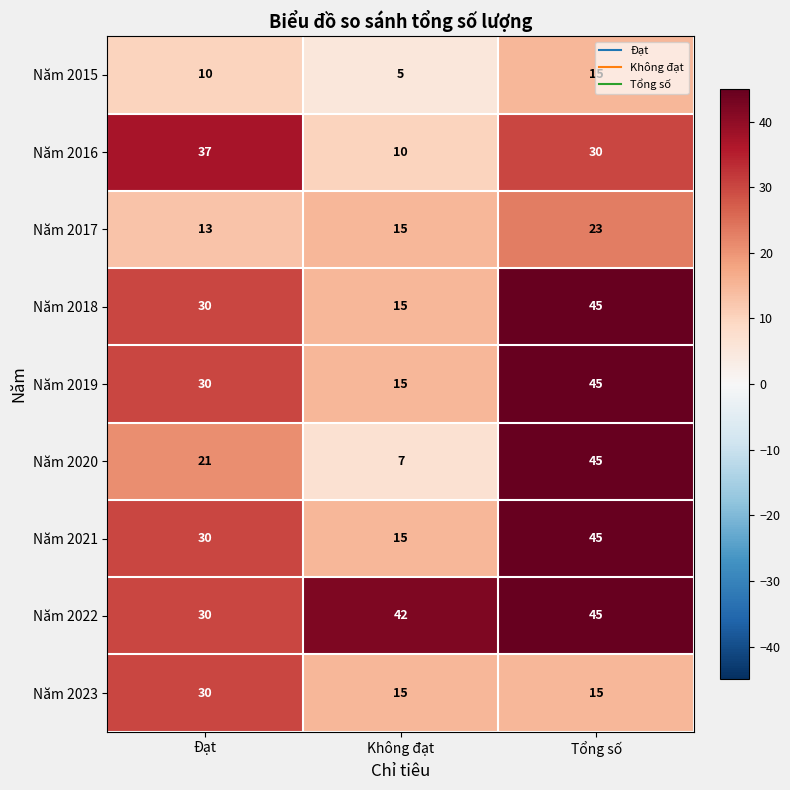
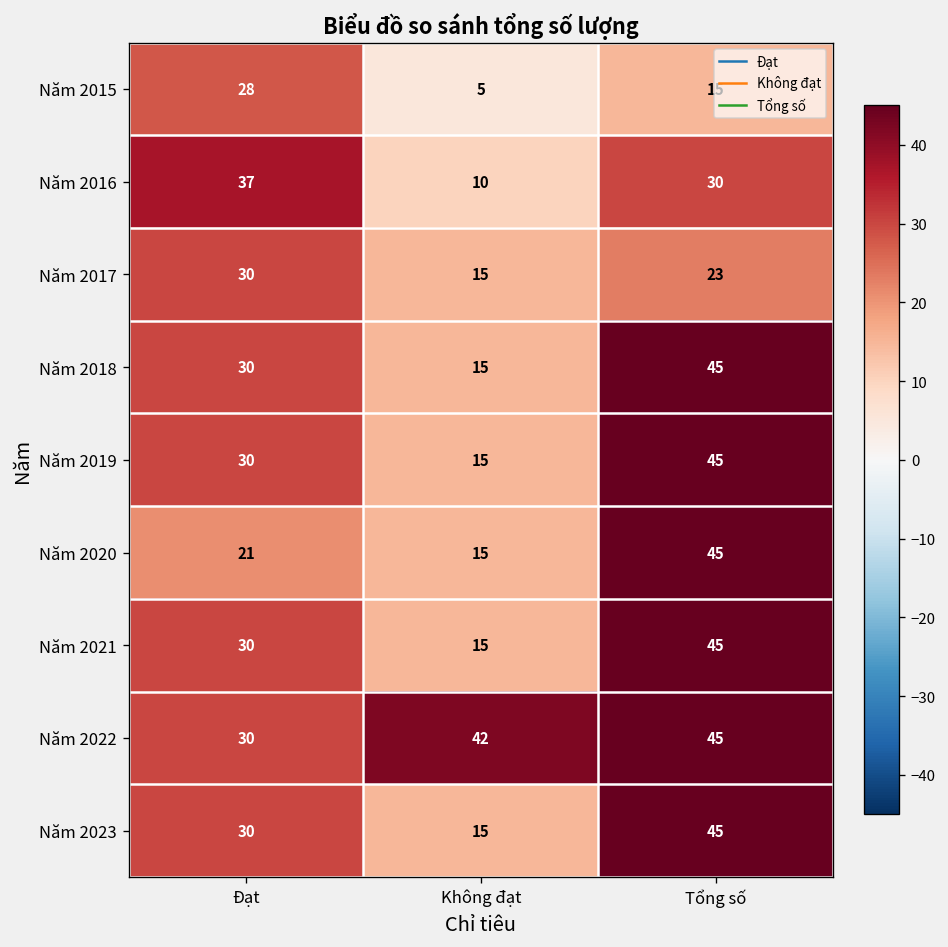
  {
    "Năm 2015": {
-     "Đạt": 10,
+     "Đạt": 28,
      "Không đạt": 5
    },
    "Năm 2016": {
      "Đạt": 37,
      "Không đạt": 10,
      "Tổng số": 30
    },
    "Năm 2017": {
-     "Đạt": 13,
+     "Đạt": 30,
      "Không đạt": 15,
      "Tổng số": 23
    },
    "Năm 2018": {
      "Đạt": 30,
      "Không đạt": 15,
      "Tổng số": 45
    },
    "Năm 2019": {
      "Đạt": 30,
      "Không đạt": 15,
      "Tổng số": 45
    },
    "Năm 2020": {
      "Đạt": 21,
-     "Không đạt": 7,
+     "Không đạt": 15,
      "Tổng số": 45
    },
    "Năm 2021": {
      "Đạt": 30,
      "Không đạt": 15,
      "Tổng số": 45
    },
    "Năm 2022": {
      "Đạt": 30,
      "Không đạt": 42,
      "Tổng số": 45
    },
    "Năm 2023": {
      "Đạt": 30,
      "Không đạt": 15,
-     "Tổng số": 15
+     "Tổng số": 45
    }
  }
